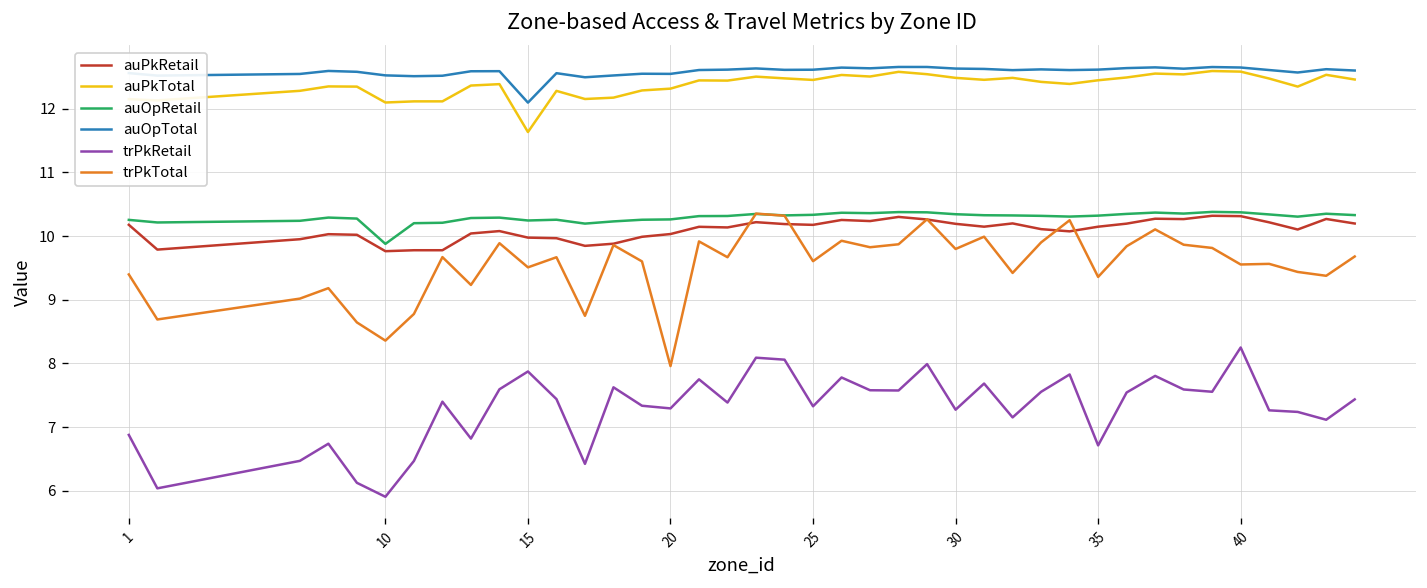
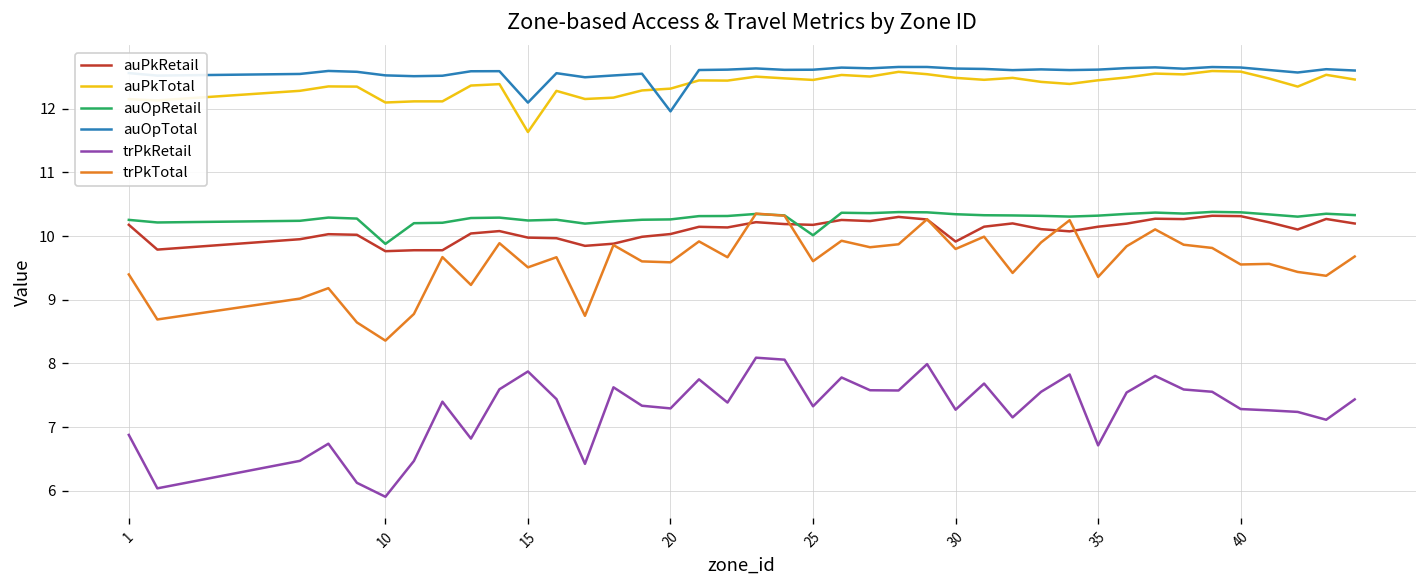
  {
    "auPkRetail": {
      "1": 10.2,
      "10": 9.8,
      "15": 10.0,
      "20": 10.0,
      "25": 10.2,
-     "30": 10.2,
+     "30": 9.9,
      "35": 10.1,
      "40": 10.3
    },
    "auPkTotal": {
      "10": 12.1,
      "15": 11.6,
      "20": 12.3,
      "25": 12.5,
      "30": 12.5,
      "35": 12.4,
      "40": 12.6
    },
    "auOpRetail": {
      "1": 10.3,
      "10": 9.9,
      "15": 10.2,
      "20": 10.3,
-     "25": 10.3,
+     "25": 10.0,
      "30": 10.3,
      "35": 10.3,
      "40": 10.4
    },
    "auOpTotal": {
      "10": 12.5,
      "15": 12.1,
-     "20": 12.5,
+     "20": 12.0,
      "25": 12.6,
      "30": 12.6,
      "35": 12.6,
      "40": 12.6
    },
    "trPkRetail": {
      "1": 6.9,
      "10": 5.9,
      "15": 7.9,
      "20": 7.3,
      "25": 7.3,
      "30": 7.3,
      "35": 6.7,
-     "40": 8.3
+     "40": 7.3
    },
    "trPkTotal": {
      "1": 9.4,
      "10": 8.4,
      "15": 9.5,
-     "20": 8.0,
+     "20": 9.6,
      "25": 9.6,
      "30": 9.8,
      "35": 9.4,
      "40": 9.6
    }
  }
